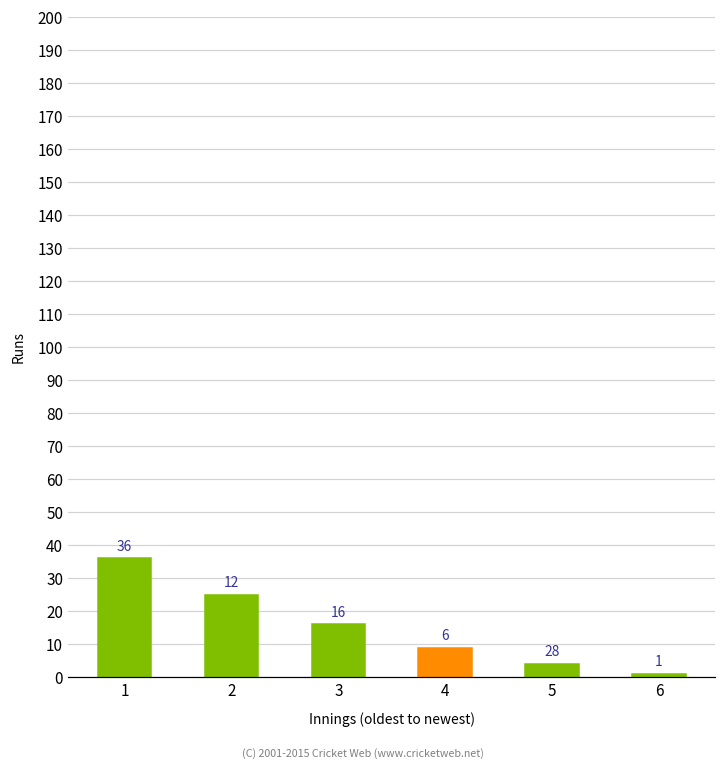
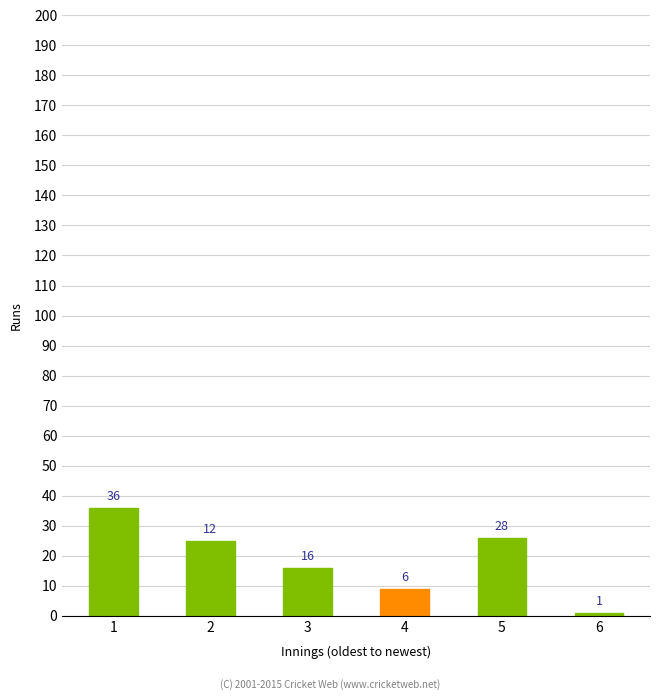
  {
-   "5": 4
+   "5": 26
  }
